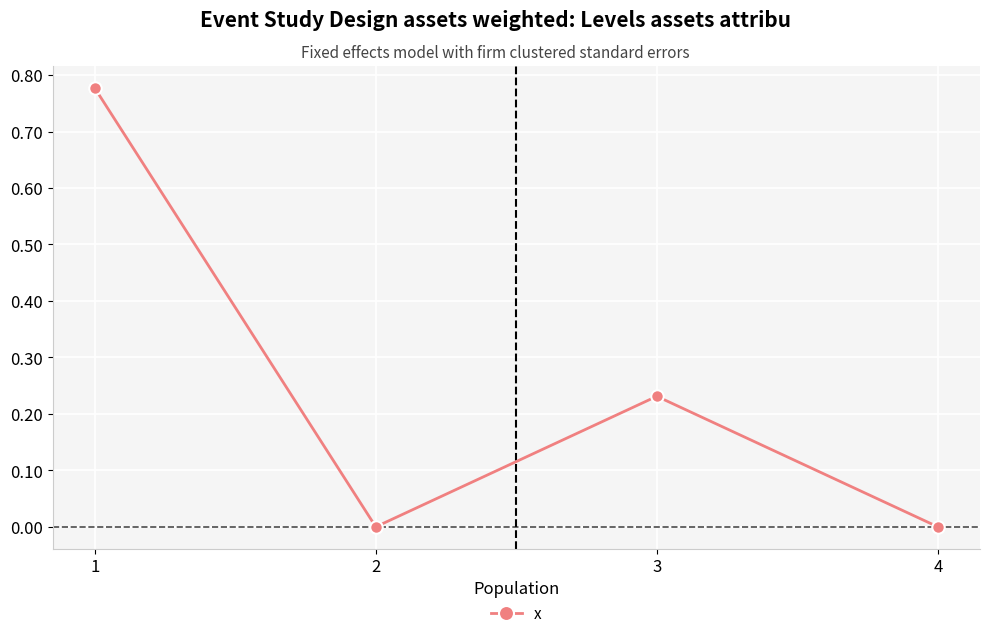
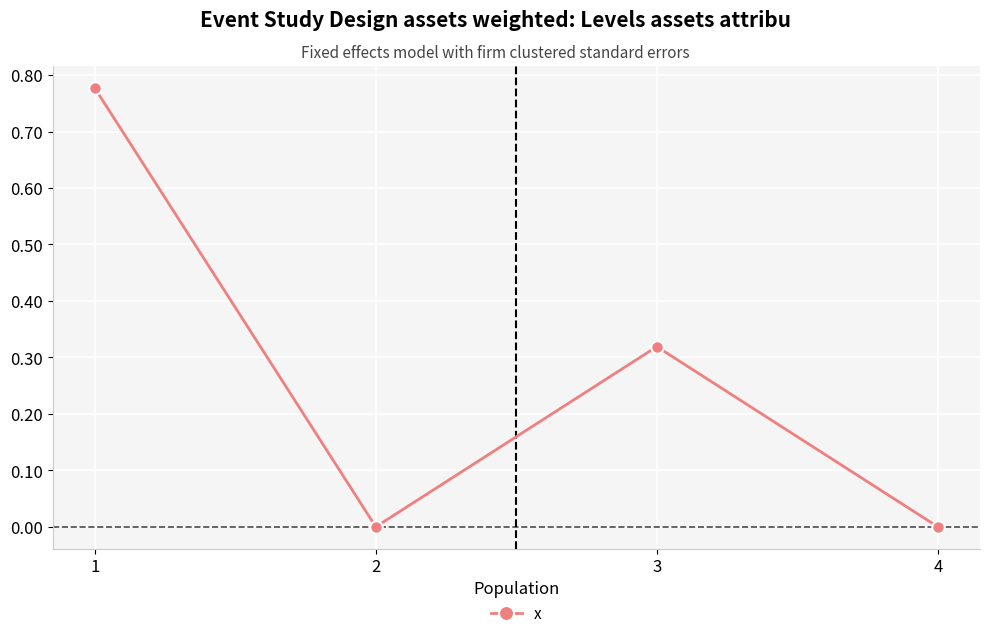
  {
    "1": 0.78,
    "2": 0.00,
-   "3": 0.23,
+   "3": 0.32,
    "4": 0.00
  }
